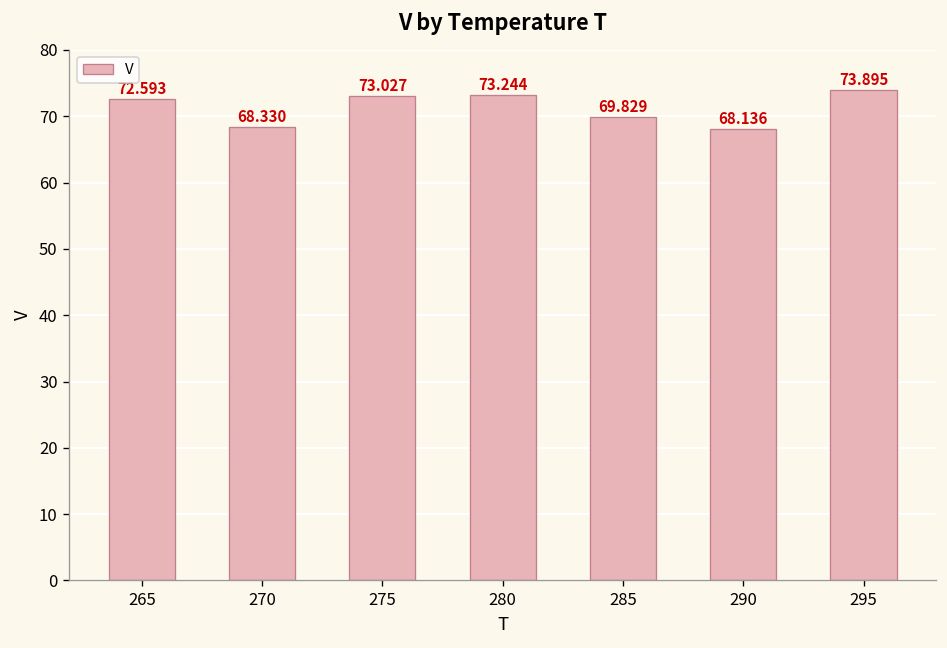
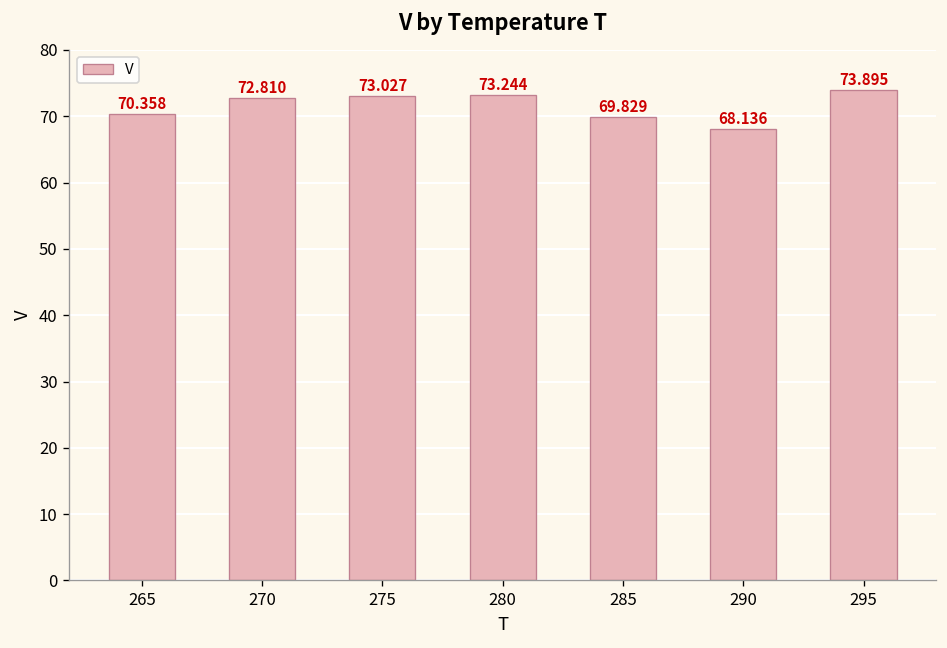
  {
-   "265": 72.593,
-   "270": 68.330,
+   "265": 70.358,
+   "270": 72.810,
    "275": 73.027,
    "280": 73.244,
    "285": 69.829,
    "290": 68.136,
    "295": 73.895
  }
